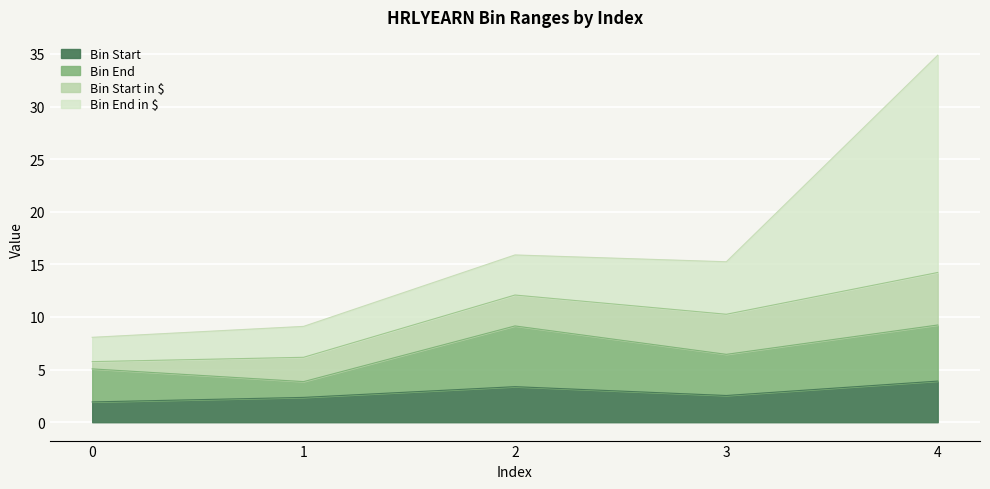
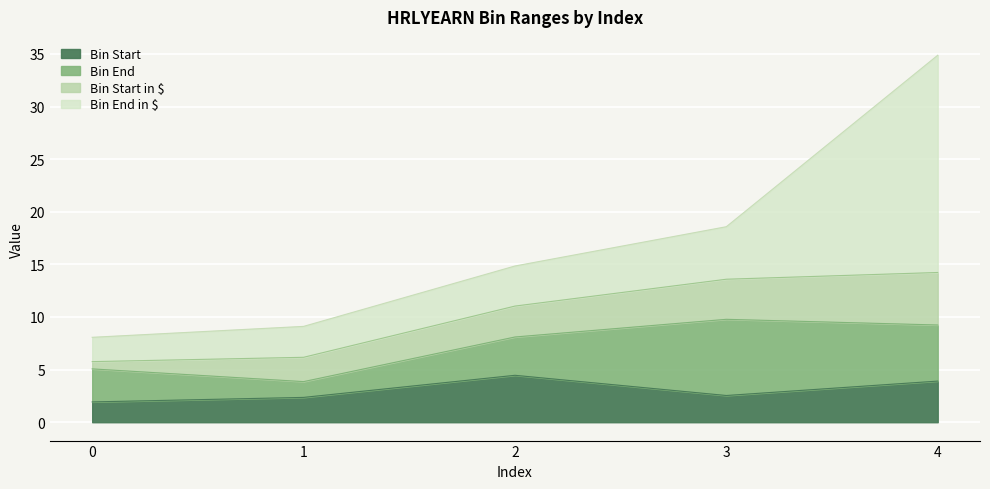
  {
    "Bin Start": {
      "0": 1.9,
      "1": 2.4,
-     "2": 3.4,
+     "2": 4.5,
      "3": 2.5,
      "4": 3.9
    },
    "Bin End": {
      "0": 3.1,
      "1": 1.5,
-     "2": 5.8,
-     "3": 3.9,
+     "2": 3.6,
+     "3": 7.2,
      "4": 5.3
    }
  }
